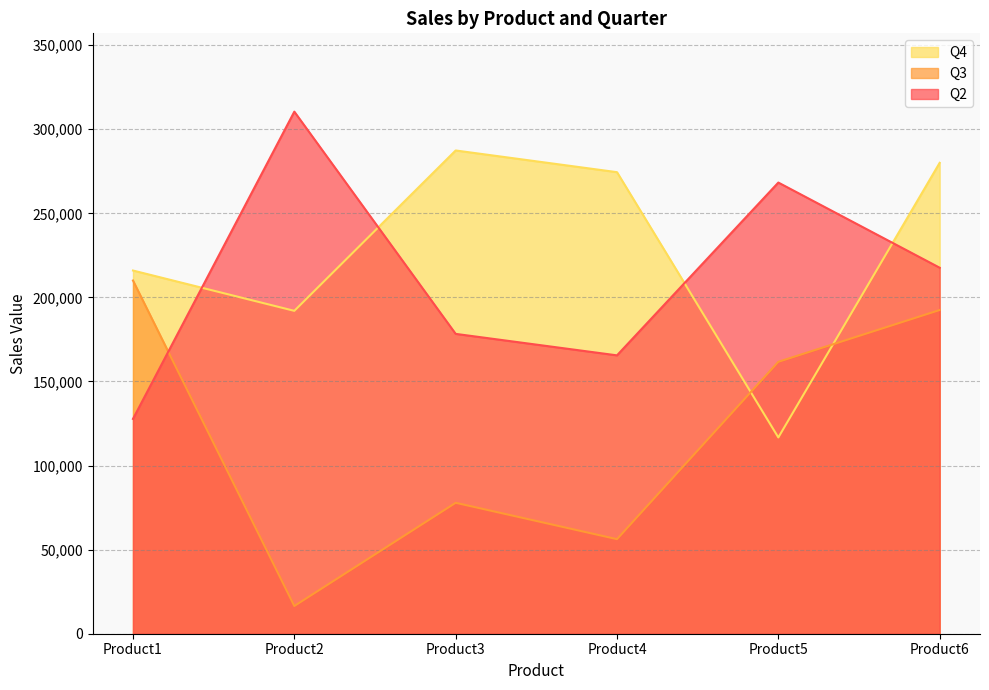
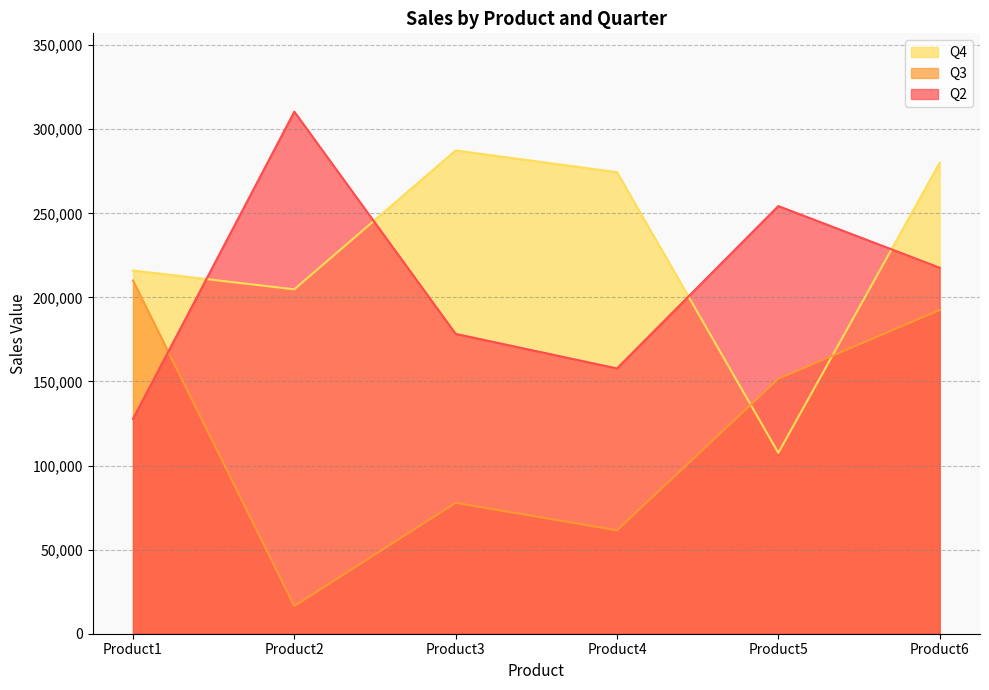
  {
    "Q4": {
      "Product1": "216,000",
-     "Product2": "192,000",
+     "Product2": "205,000",
      "Product3": "287,000",
      "Product4": "274,000",
-     "Product5": "117,000",
+     "Product5": "108,000",
      "Product6": "280,000"
    },
    "Q3": {
      "Product1": "210,000",
      "Product2": "16,000",
      "Product3": "78,000",
-     "Product4": "56,000",
-     "Product5": "162,000",
+     "Product4": "61,000",
+     "Product5": "152,000",
      "Product6": "192,000"
    },
    "Q2": {
      "Product1": "128,000",
      "Product2": "310,000",
      "Product3": "178,000",
-     "Product4": "166,000",
-     "Product5": "268,000",
+     "Product4": "158,000",
+     "Product5": "254,000",
      "Product6": "218,000"
    }
  }
